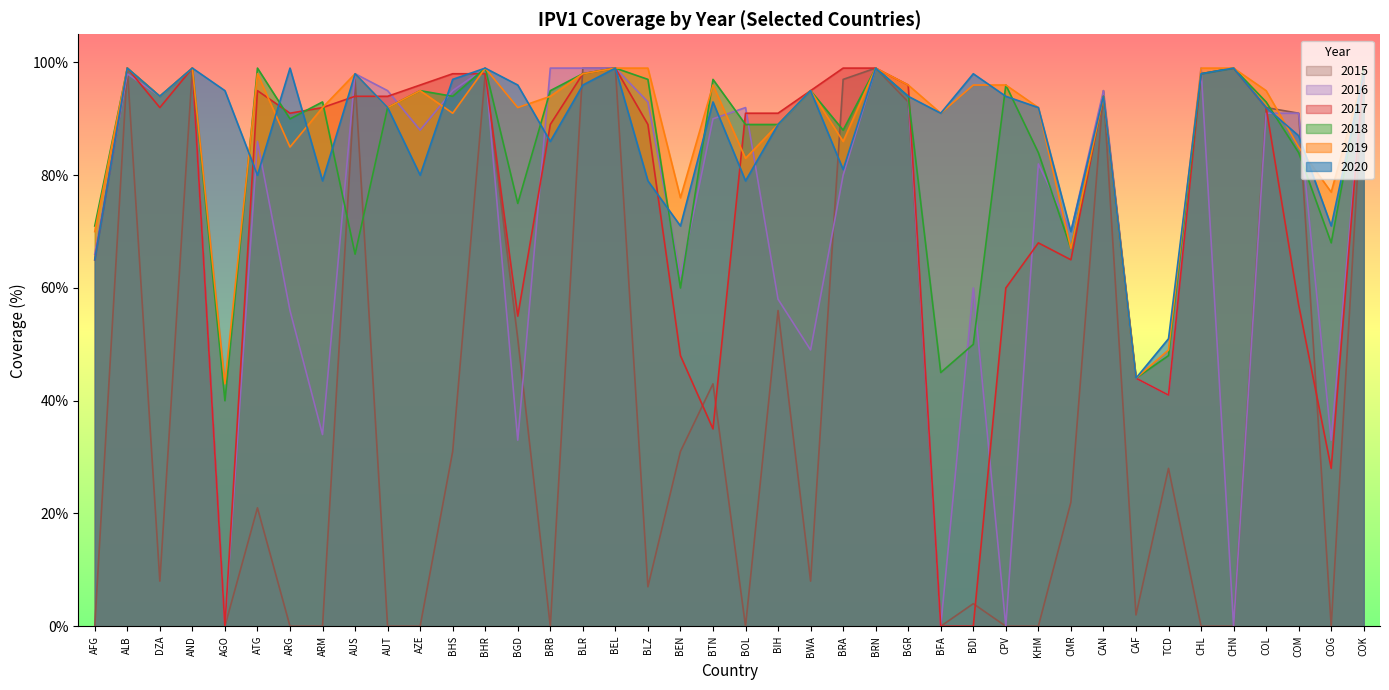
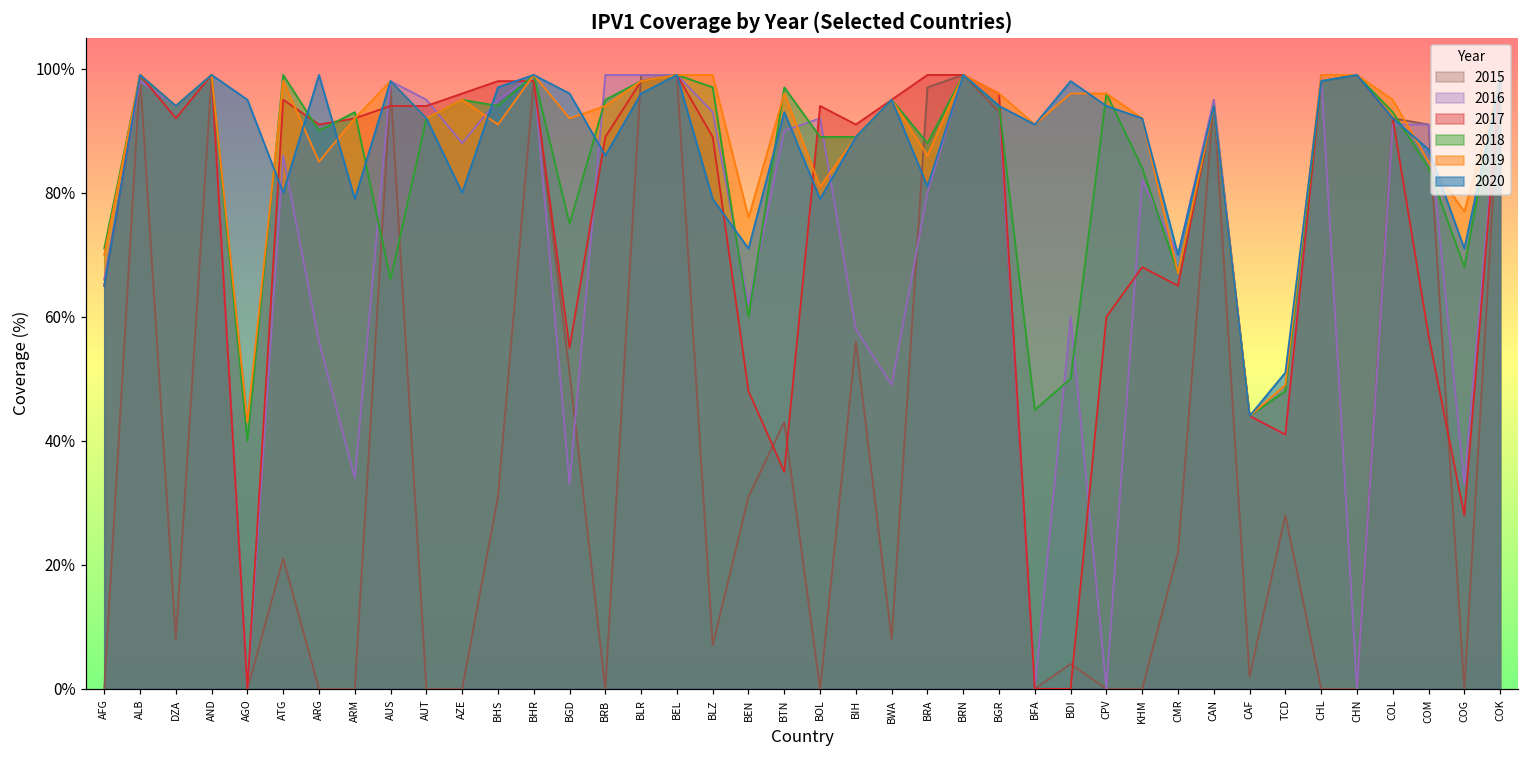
  {
    "2017": {
      "DZA": "92%",
      "ATG": "95%",
      "ARG": "91%",
      "AUS": "94%",
      "AUT": "94%",
      "AZE": "96%",
      "BHS": "98%",
      "BGD": "55%",
      "BRB": "89%",
      "BLZ": "89%",
      "BEN": "48%",
      "BTN": "35%",
-     "BOL": "91%",
+     "BOL": "94%",
      "BIH": "91%",
      "BRA": "99%",
      "BDI": "0%",
      "CPV": "60%",
      "KHM": "68%",
      "CMR": "65%",
      "COM": "57%",
      "COG": "28%"
    },
    "2018": {
      "AFG": "71%",
      "AGO": "40%",
      "ATG": "99%",
      "ARG": "90%",
      "ARM": "93%",
      "AUS": "66%",
      "BHS": "94%",
      "BGD": "75%",
      "BRB": "95%",
      "BLZ": "97%",
      "BEN": "60%",
      "BTN": "97%",
      "BOL": "89%",
      "BRA": "88%",
      "BFA": "45%",
      "BDI": "50%",
      "KHM": "84%",
      "TCD": "48%",
      "COL": "93%",
      "COM": "84%",
      "COG": "68%"
    },
    "2019": {
      "AFG": "70%",
      "AGO": "43%",
      "ATG": "98%",
      "ARG": "85%",
      "BHS": "91%",
      "BGD": "92%",
      "BRB": "94%",
      "BLZ": "99%",
      "BEN": "76%",
      "BTN": "96%",
-     "BOL": "83%",
+     "BOL": "81%",
      "BRA": "86%",
      "BDI": "96%",
      "TCD": "49%",
      "COL": "95%",
      "COM": "85%",
      "COG": "77%"
    },
    "2020": {
      "AGO": "95%",
      "ATG": "80%",
      "ARG": "99%",
      "ARM": "79%",
      "AZE": "80%",
      "BHS": "97%",
      "BGD": "96%",
      "BRB": "86%",
      "BLR": "96%",
      "BLZ": "79%",
      "BEN": "71%",
      "BTN": "93%",
      "BOL": "79%",
      "BRA": "81%",
      "BDI": "98%",
      "CPV": "94%",
      "TCD": "51%",
      "COM": "87%",
      "COG": "71%"
    }
  }
